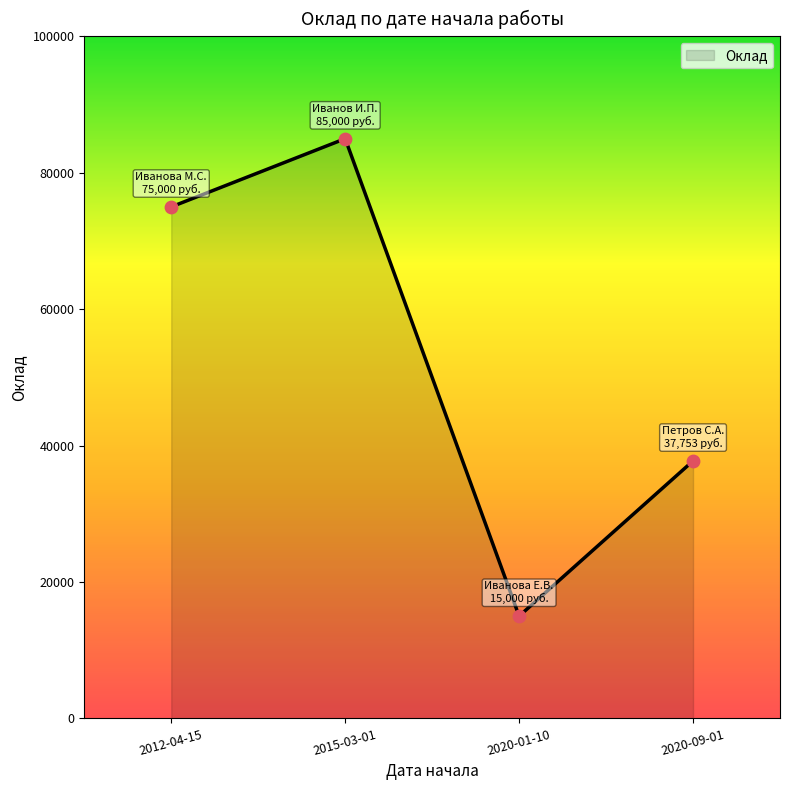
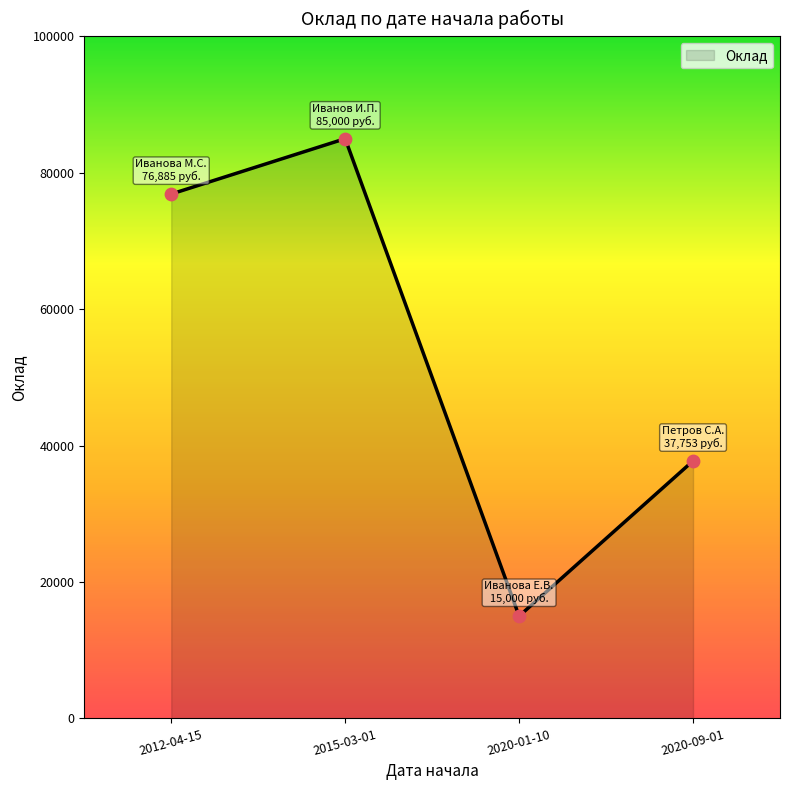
  {
-   "2012-04-15": "75,000"
+   "2012-04-15": "76,885"
  }
